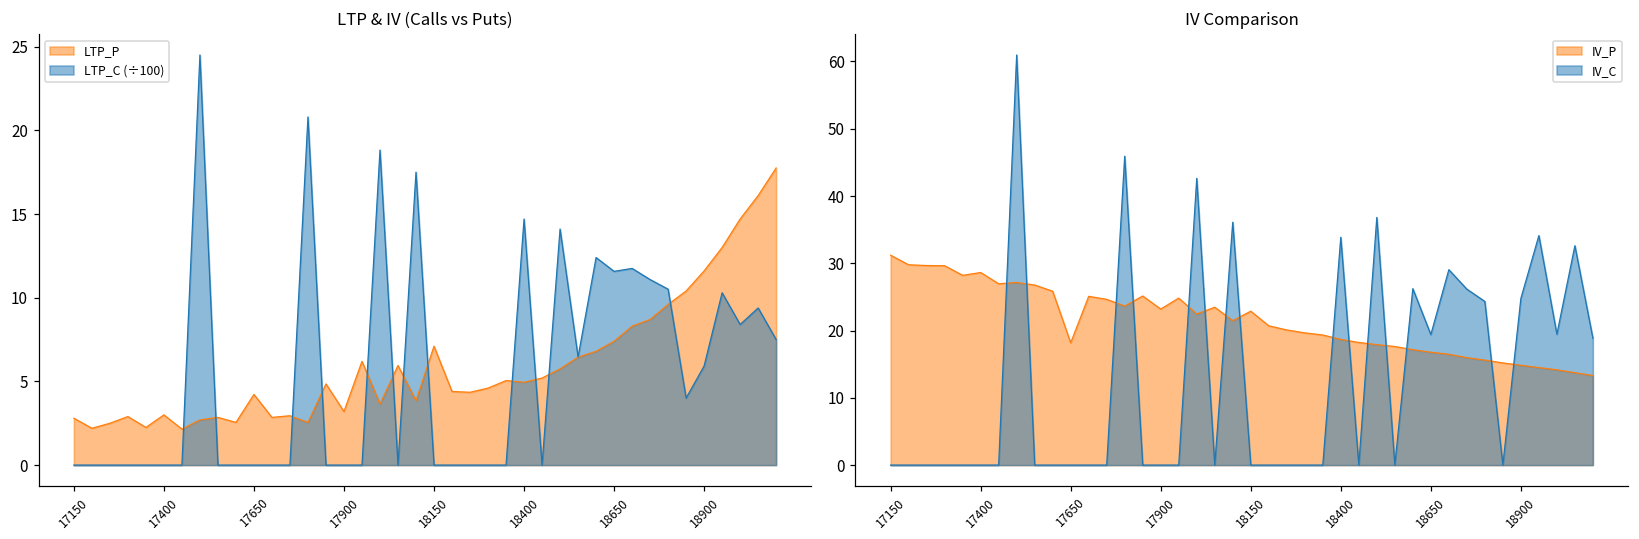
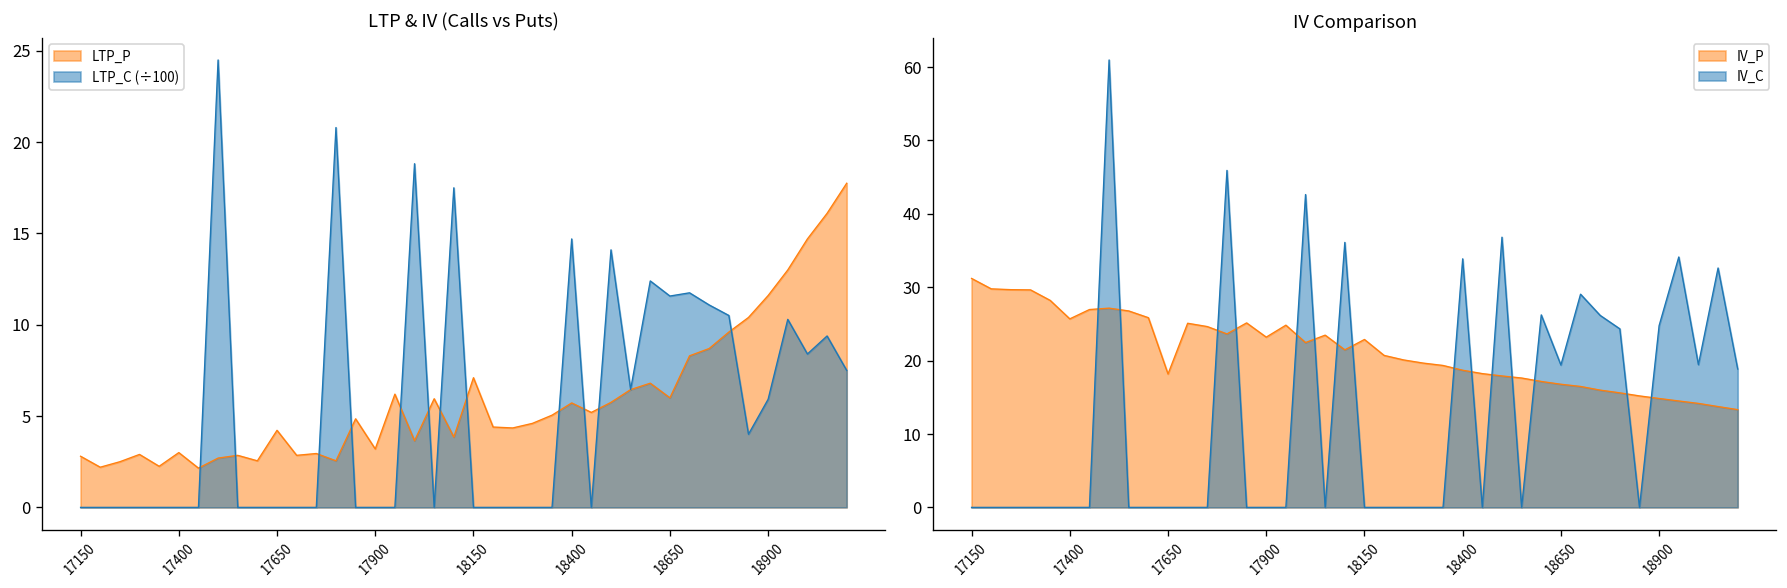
  {
    "LTP & IV (Calls vs Puts)": {
      "LTP_P": {
        "17150": 2.8,
        "17400": 3.0,
        "17650": 4.2,
        "17900": 3.2,
        "18150": 7.1,
-       "18400": 5.0,
-       "18650": 7.4,
+       "18400": 5.7,
+       "18650": 6.0,
        "18900": 11.6
      },
      "LTP_C (÷100)": {
        "17150": 0.0,
        "17400": 0.0,
        "17650": 0.0,
        "17900": 0.0,
        "18150": 0.0,
        "18400": 14.7,
        "18650": 11.6,
        "18900": 5.9
      }
    },
    "IV Comparison": {
      "IV_P": {
        "17150": 31,
-       "17400": 29,
+       "17400": 26,
        "17650": 18,
        "17900": 23,
        "18150": 23,
        "18400": 19,
        "18650": 17,
        "18900": 15
      },
      "IV_C": {
        "17150": 0,
        "17400": 0,
        "17650": 0,
        "17900": 0,
        "18150": 0,
        "18400": 34,
        "18650": 19,
        "18900": 25
      }
    }
  }
